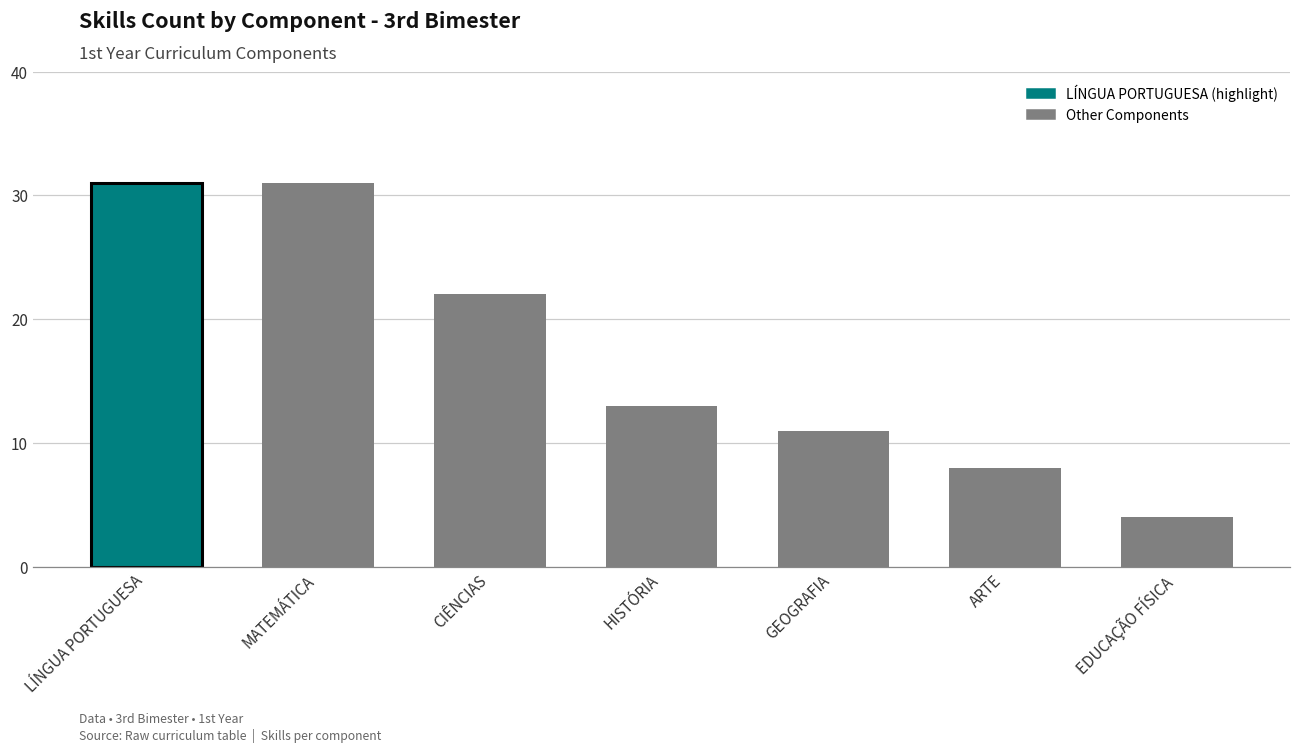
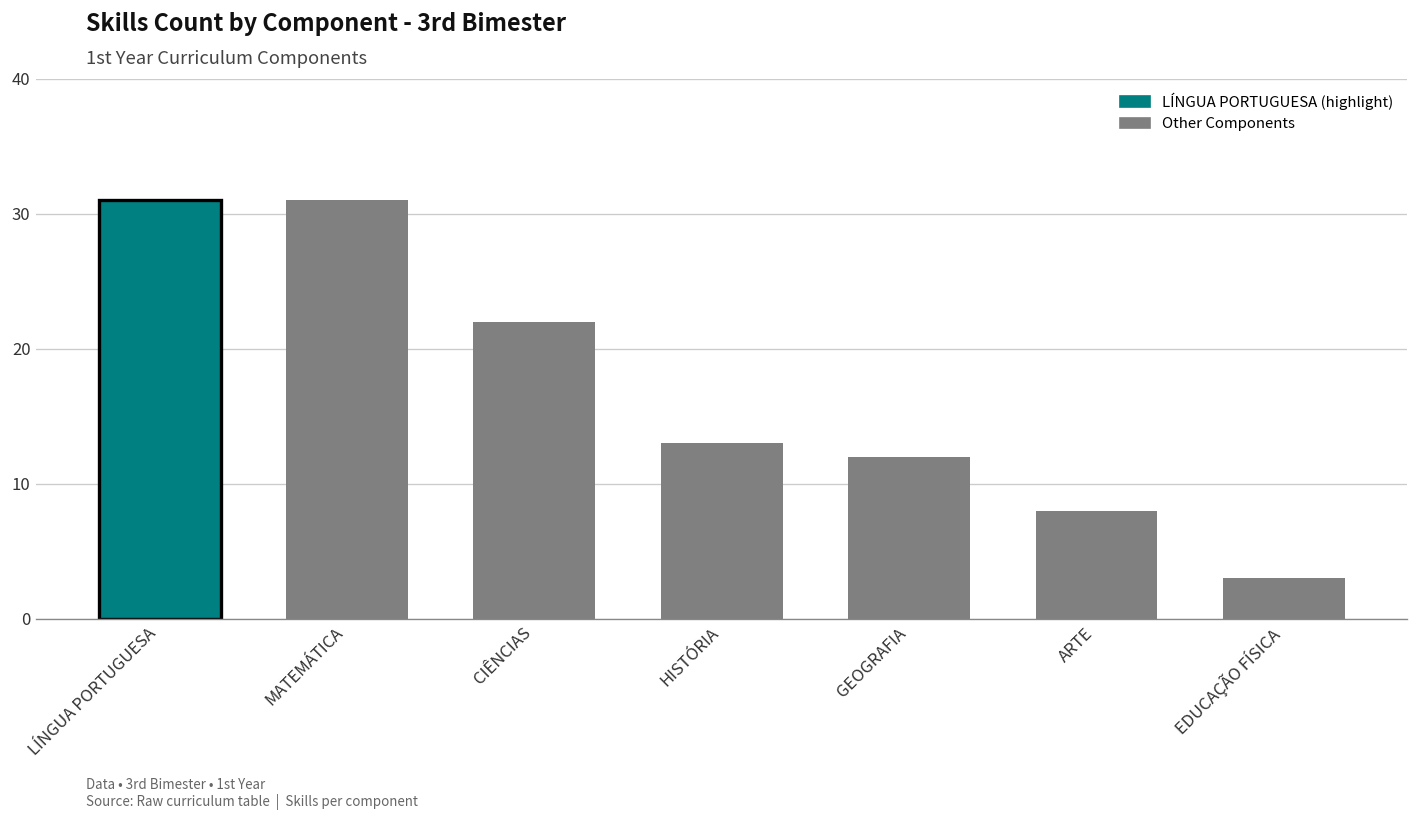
  {
    "LÍNGUA PORTUGUESA": 31,
    "MATEMÁTICA": 31,
    "CIÊNCIAS": 22,
    "HISTÓRIA": 13,
-   "GEOGRAFIA": 11,
+   "GEOGRAFIA": 12,
    "ARTE": 8,
-   "EDUCAÇÃO FÍSICA": 4
+   "EDUCAÇÃO FÍSICA": 3
  }
